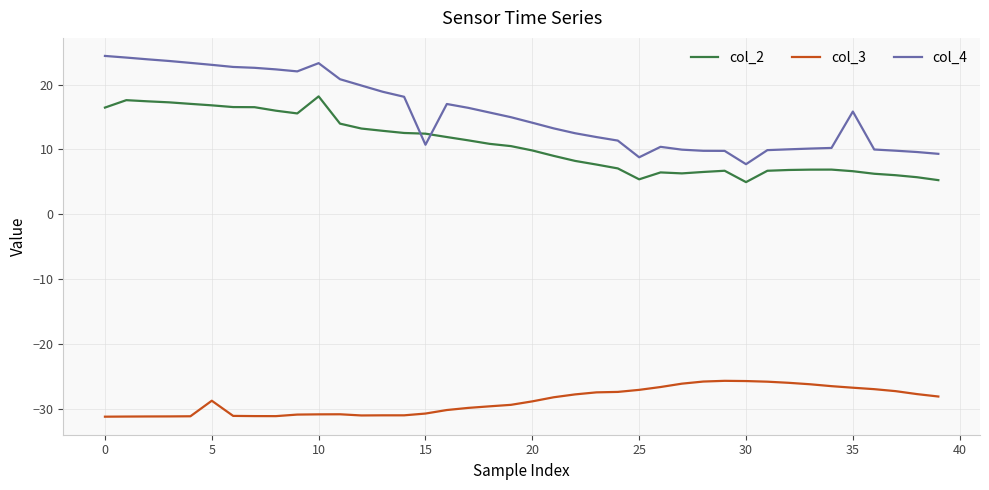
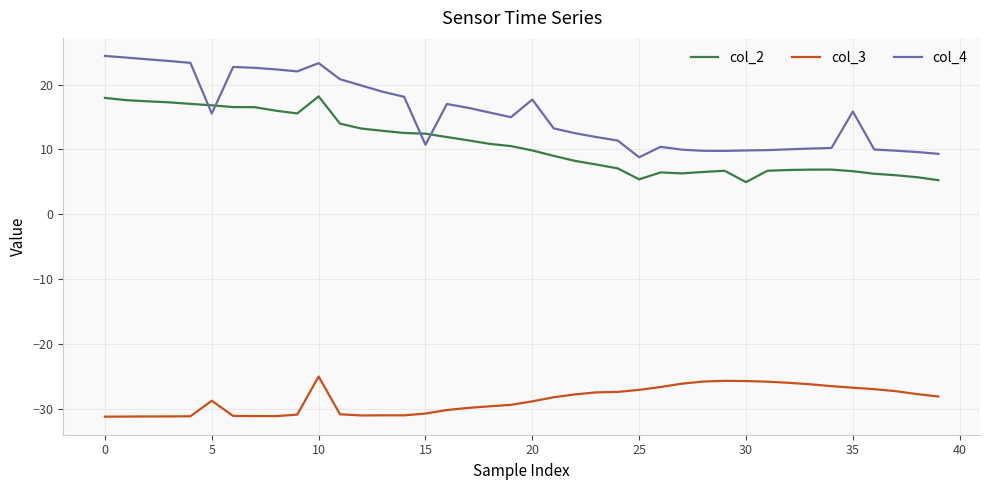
  {
    "col_2": {
-     "0": 16,
+     "0": 18,
      "5": 17,
      "10": 18,
      "15": 12,
      "20": 10,
      "25": 5,
      "30": 5,
      "35": 7
    },
    "col_3": {
      "0": -31,
      "5": -29,
-     "10": -31,
+     "10": -25,
      "15": -31,
      "20": -29,
      "25": -27,
      "30": -26,
      "35": -27
    },
    "col_4": {
      "0": 24,
-     "5": 23,
+     "5": 16,
      "10": 23,
      "15": 11,
-     "20": 14,
+     "20": 18,
      "25": 9,
-     "30": 8,
+     "30": 10,
      "35": 16
    }
  }
